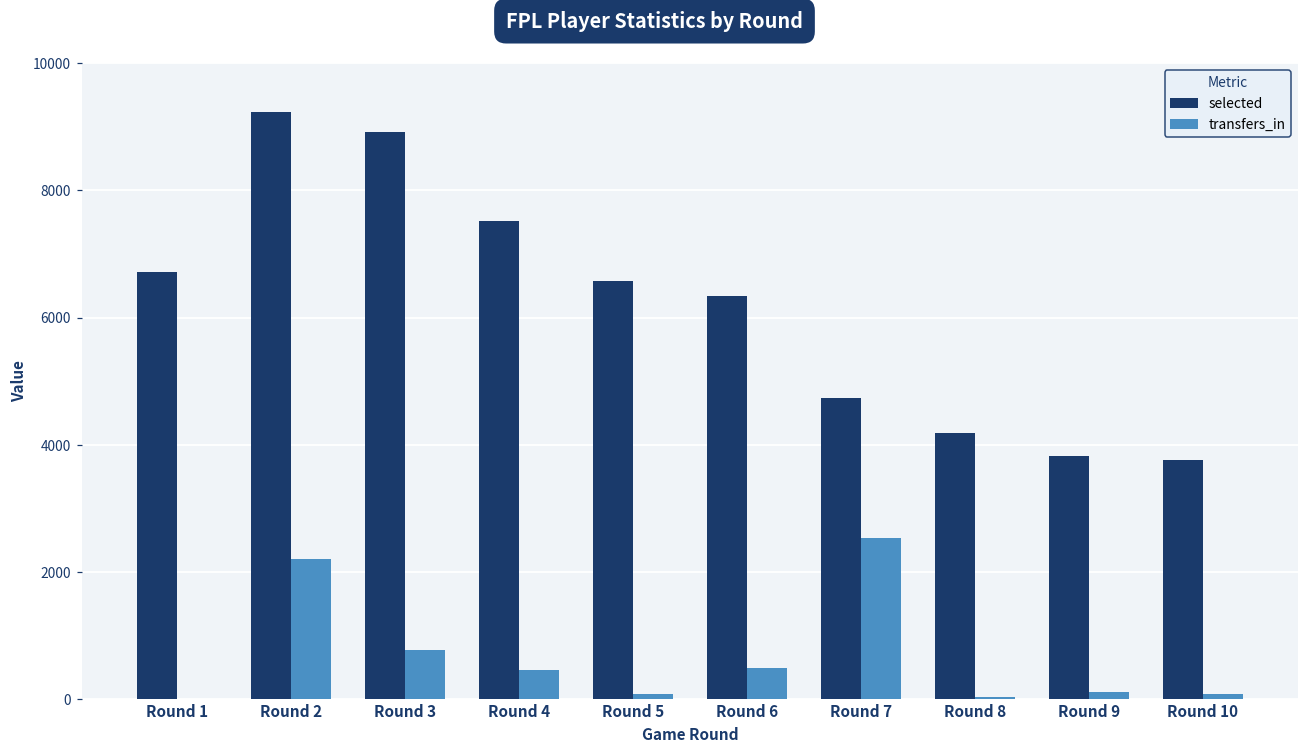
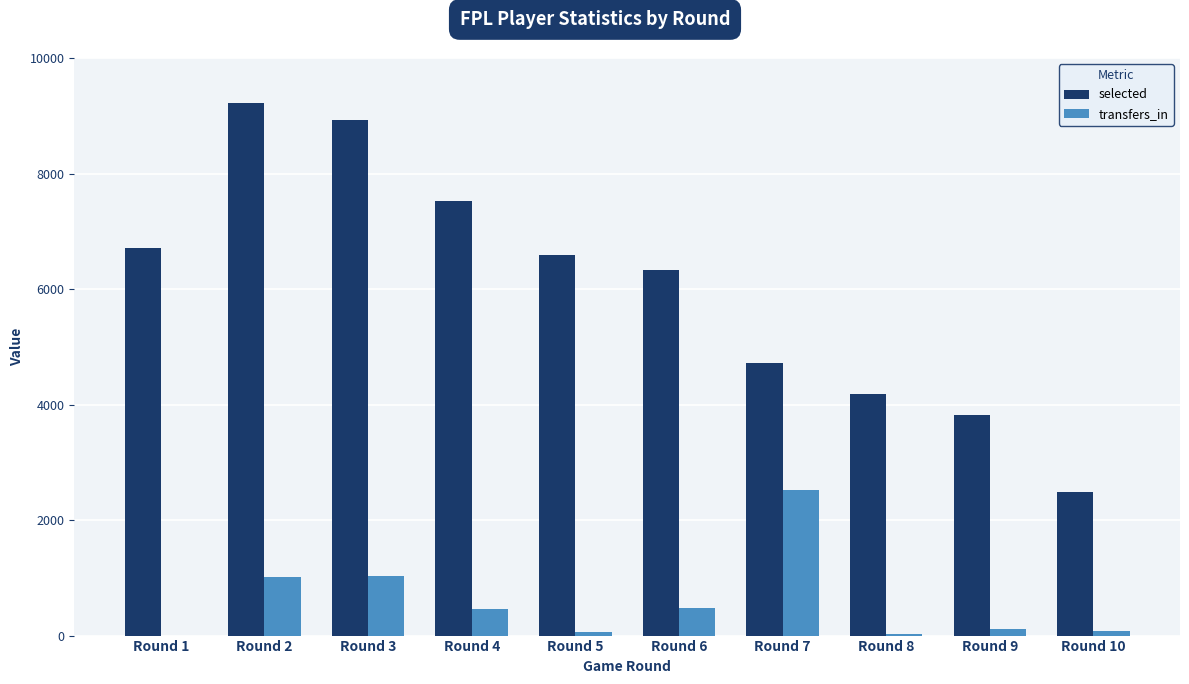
  {
    "selected": {
      "Round 1": 6700,
      "Round 2": 9200,
      "Round 3": 8900,
      "Round 4": 7500,
      "Round 5": 6600,
      "Round 6": 6300,
      "Round 7": 4700,
      "Round 8": 4200,
      "Round 9": 3800,
-     "Round 10": 3800
+     "Round 10": 2500
    },
    "transfers_in": {
      "Round 1": 0,
-     "Round 2": 2200,
-     "Round 3": 800,
+     "Round 2": 1000,
+     "Round 3": 1000,
      "Round 4": 500,
      "Round 5": 100,
      "Round 6": 500,
      "Round 7": 2500,
      "Round 9": 100,
      "Round 10": 100
    }
  }
